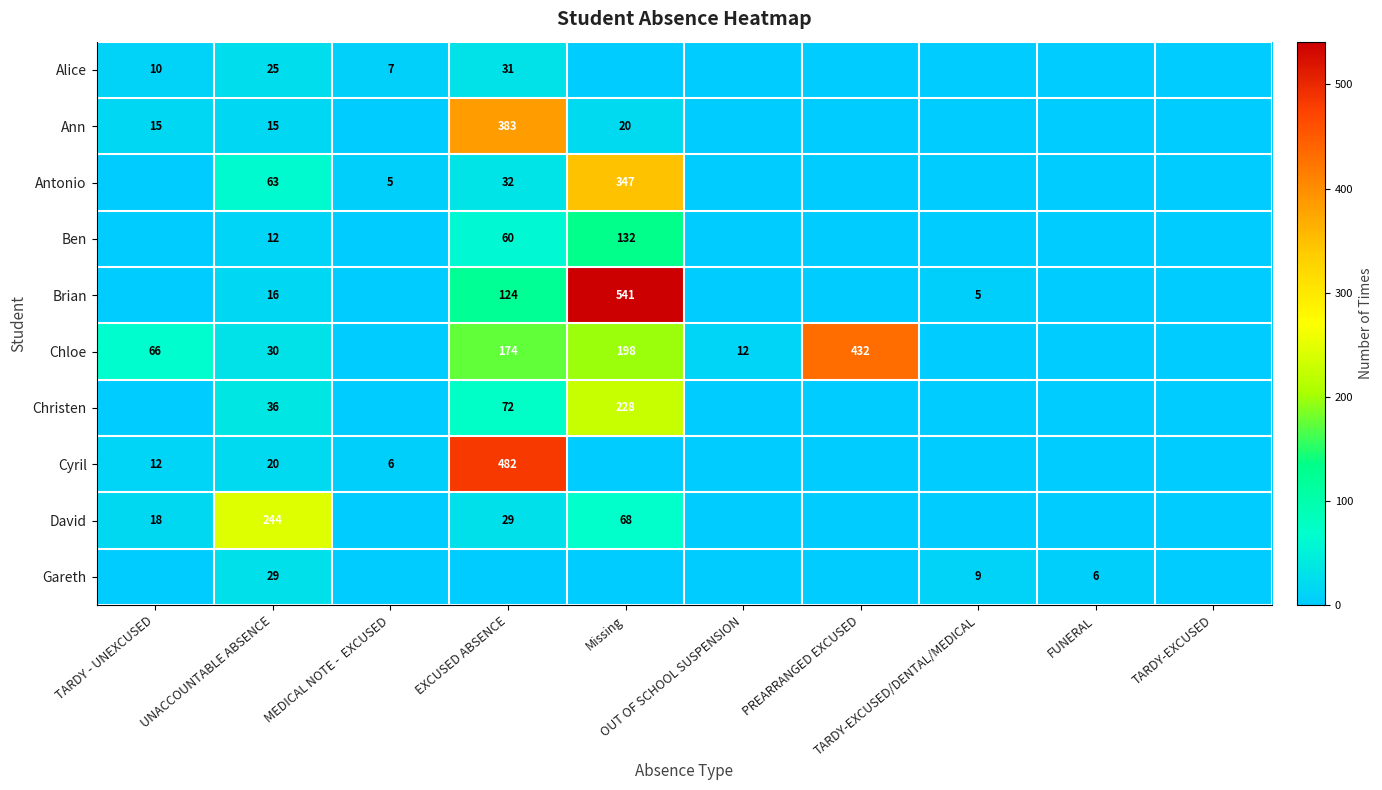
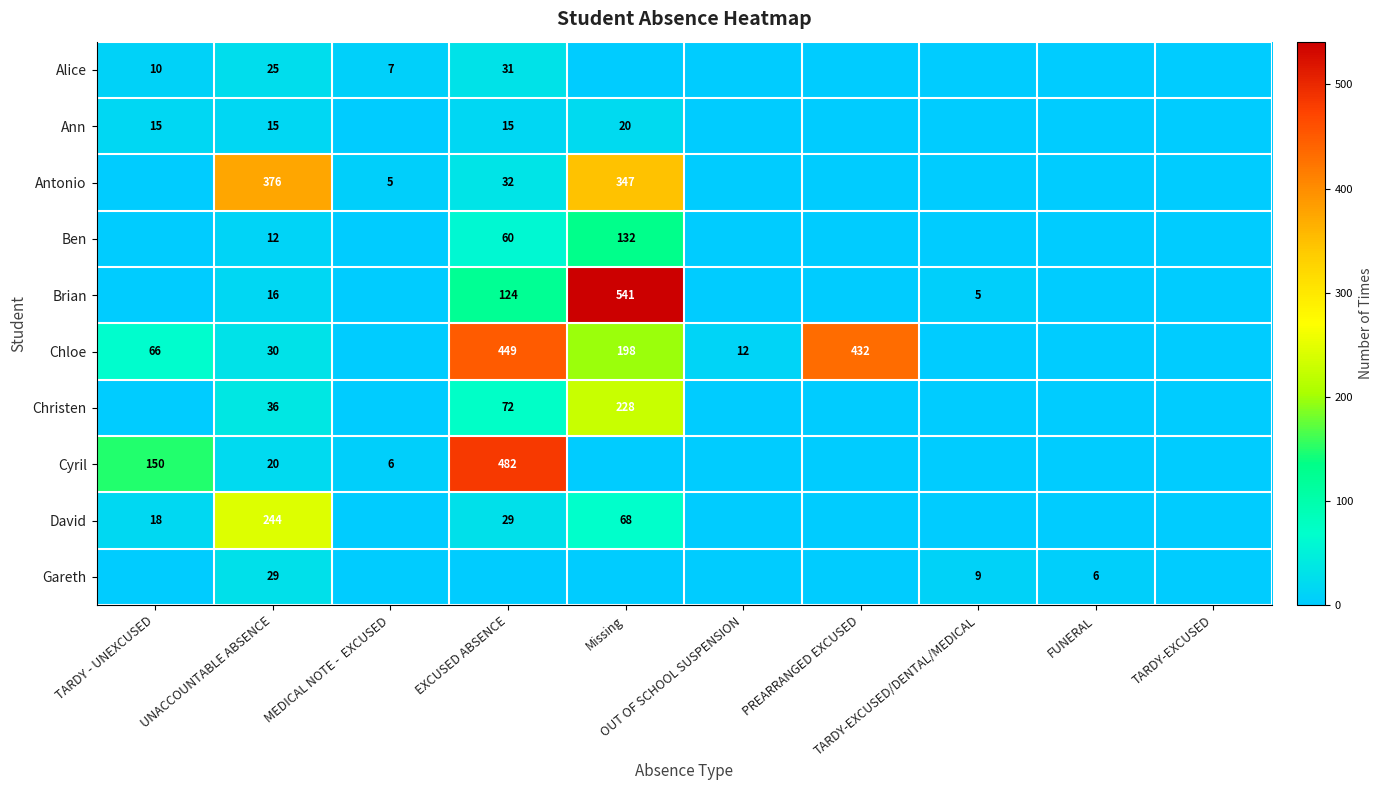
  {
    "Alice": {
      "TARDY - UNEXCUSED": 10,
      "UNACCOUNTABLE ABSENCE": 25,
      "MEDICAL NOTE - EXCUSED": 7,
      "EXCUSED ABSENCE": 31
    },
    "Ann": {
      "TARDY - UNEXCUSED": 15,
      "UNACCOUNTABLE ABSENCE": 15,
-     "EXCUSED ABSENCE": 383,
+     "EXCUSED ABSENCE": 15,
      "Missing": 20
    },
    "Antonio": {
-     "UNACCOUNTABLE ABSENCE": 63,
+     "UNACCOUNTABLE ABSENCE": 376,
      "MEDICAL NOTE - EXCUSED": 5,
      "EXCUSED ABSENCE": 32,
      "Missing": 347
    },
    "Ben": {
      "UNACCOUNTABLE ABSENCE": 12,
      "EXCUSED ABSENCE": 60,
      "Missing": 132
    },
    "Brian": {
      "UNACCOUNTABLE ABSENCE": 16,
      "EXCUSED ABSENCE": 124,
      "Missing": 541,
      "TARDY-EXCUSED/DENTAL/MEDICAL": 5
    },
    "Chloe": {
      "TARDY - UNEXCUSED": 66,
      "UNACCOUNTABLE ABSENCE": 30,
-     "EXCUSED ABSENCE": 174,
+     "EXCUSED ABSENCE": 449,
      "Missing": 198,
      "OUT OF SCHOOL SUSPENSION": 12,
      "PREARRANGED EXCUSED": 432
    },
    "Christen": {
      "UNACCOUNTABLE ABSENCE": 36,
      "EXCUSED ABSENCE": 72,
      "Missing": 228
    },
    "Cyril": {
-     "TARDY - UNEXCUSED": 12,
+     "TARDY - UNEXCUSED": 150,
      "UNACCOUNTABLE ABSENCE": 20,
      "MEDICAL NOTE - EXCUSED": 6,
      "EXCUSED ABSENCE": 482
    },
    "David": {
      "TARDY - UNEXCUSED": 18,
      "UNACCOUNTABLE ABSENCE": 244,
      "EXCUSED ABSENCE": 29,
      "Missing": 68
    },
    "Gareth": {
      "UNACCOUNTABLE ABSENCE": 29,
      "TARDY-EXCUSED/DENTAL/MEDICAL": 9,
      "FUNERAL": 6
    }
  }
